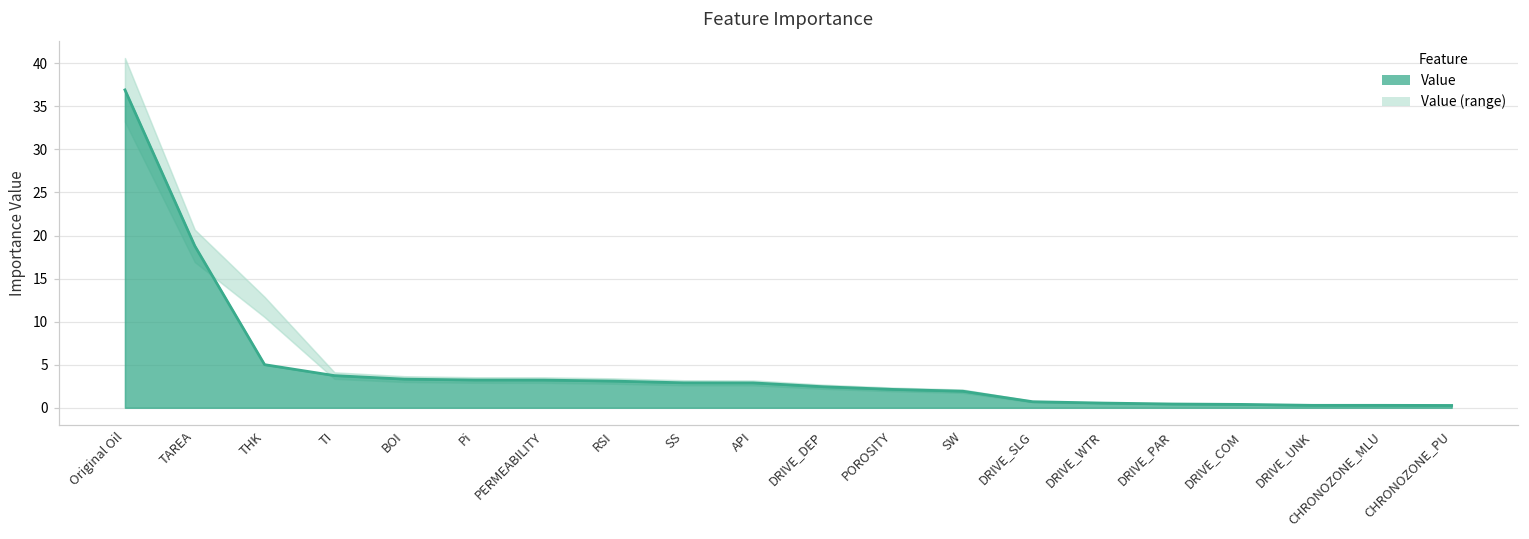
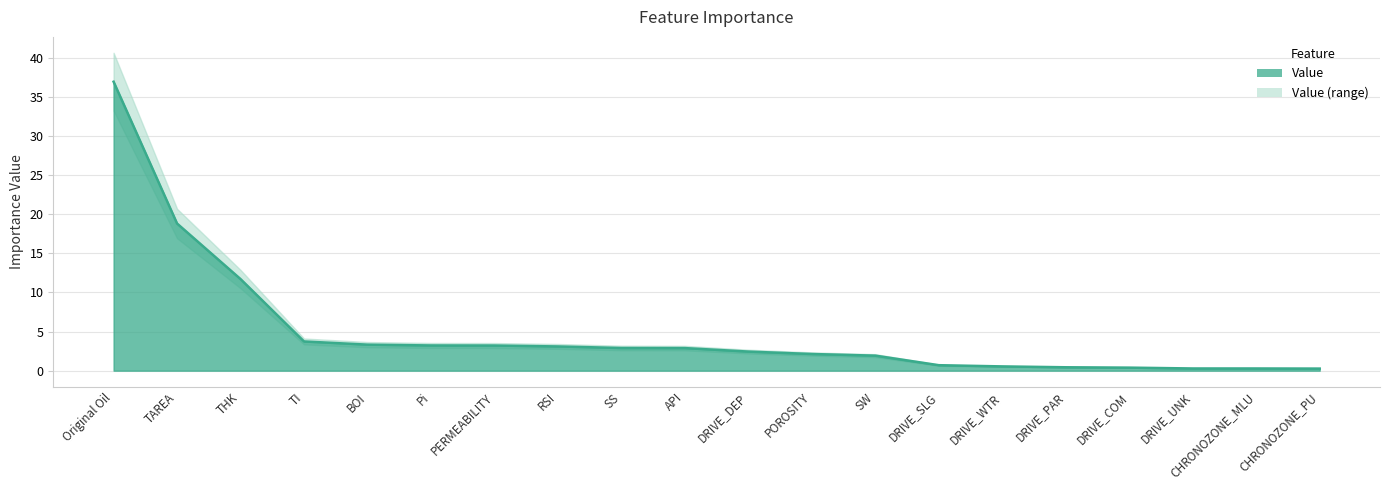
  {
    "Value": {
      "Original Oil": 37,
      "TAREA": 19,
-     "THK": 5,
+     "THK": 12,
      "TI": 4,
      "BOI": 3
    }
  }
